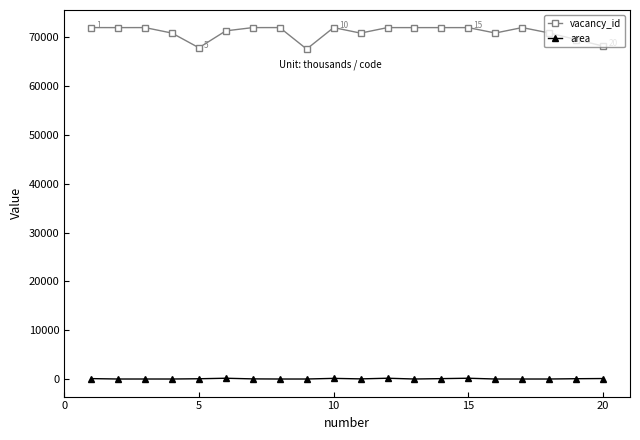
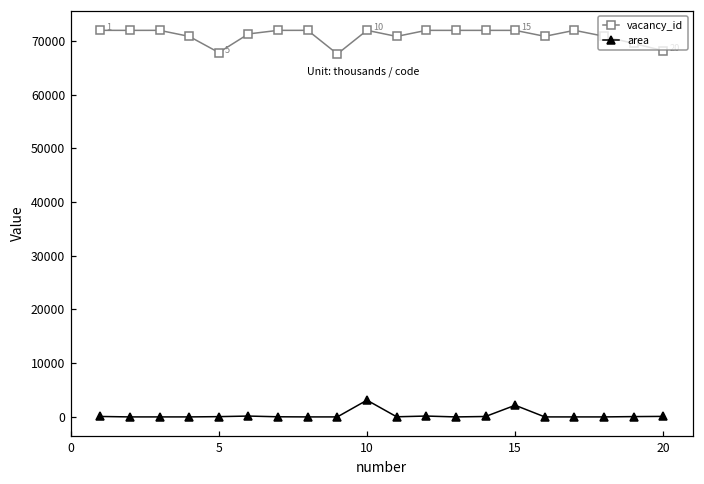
  {
    "area": {
      "5": 0,
-     "10": 0,
-     "15": 0,
+     "10": 3000,
+     "15": 2000,
      "20": 0
    }
  }
